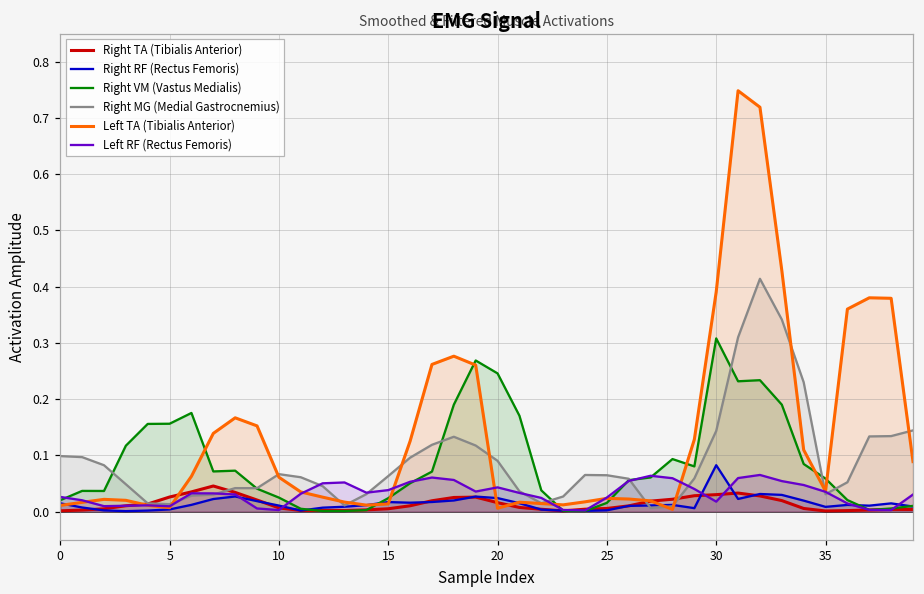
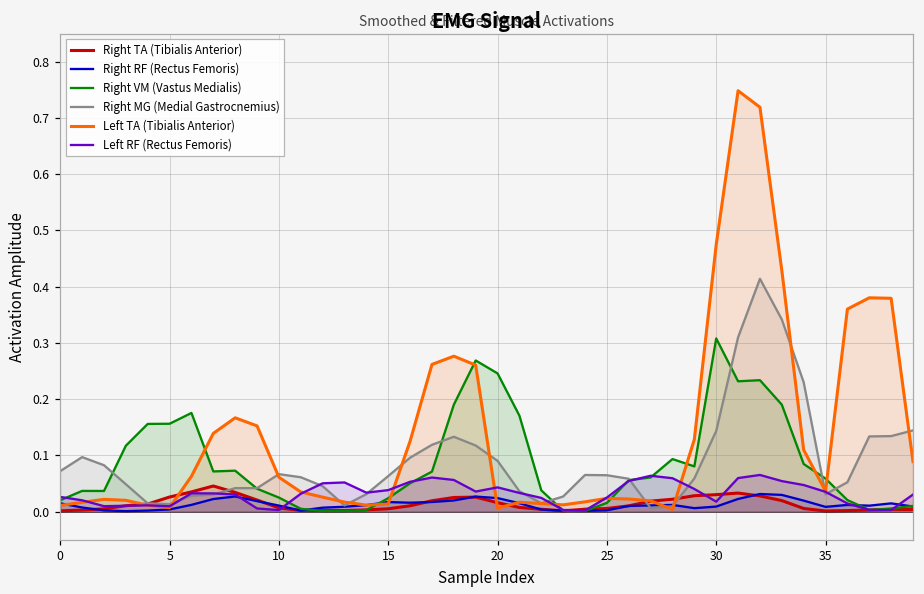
  {
    "Right TA (Tibialis Anterior)": {
      "0": 0.00,
      "5": 0.03,
      "15": 0.01,
      "20": 0.02,
      "30": 0.03,
      "35": 0.00
    },
    "Right RF (Rectus Femoris)": {
      "20": 0.02,
-     "30": 0.08,
+     "30": 0.01,
      "35": 0.01
    },
    "Right VM (Vastus Medialis)": {
      "0": 0.02,
      "5": 0.16,
      "10": 0.03,
      "15": 0.02,
      "20": 0.25,
      "25": 0.02,
      "30": 0.31,
      "35": 0.06
    },
    "Right MG (Medial Gastrocnemius)": {
-     "0": 0.10,
+     "0": 0.07,
      "10": 0.07,
      "15": 0.06,
      "20": 0.09,
      "25": 0.06,
      "30": 0.14
    },
    "Left TA (Tibialis Anterior)": {
      "10": 0.06,
      "20": 0.01,
-     "30": 0.39
+     "30": 0.47
    },
    "Left RF (Rectus Femoris)": {
      "0": 0.03,
      "15": 0.04,
      "20": 0.04,
      "30": 0.02
    }
  }
